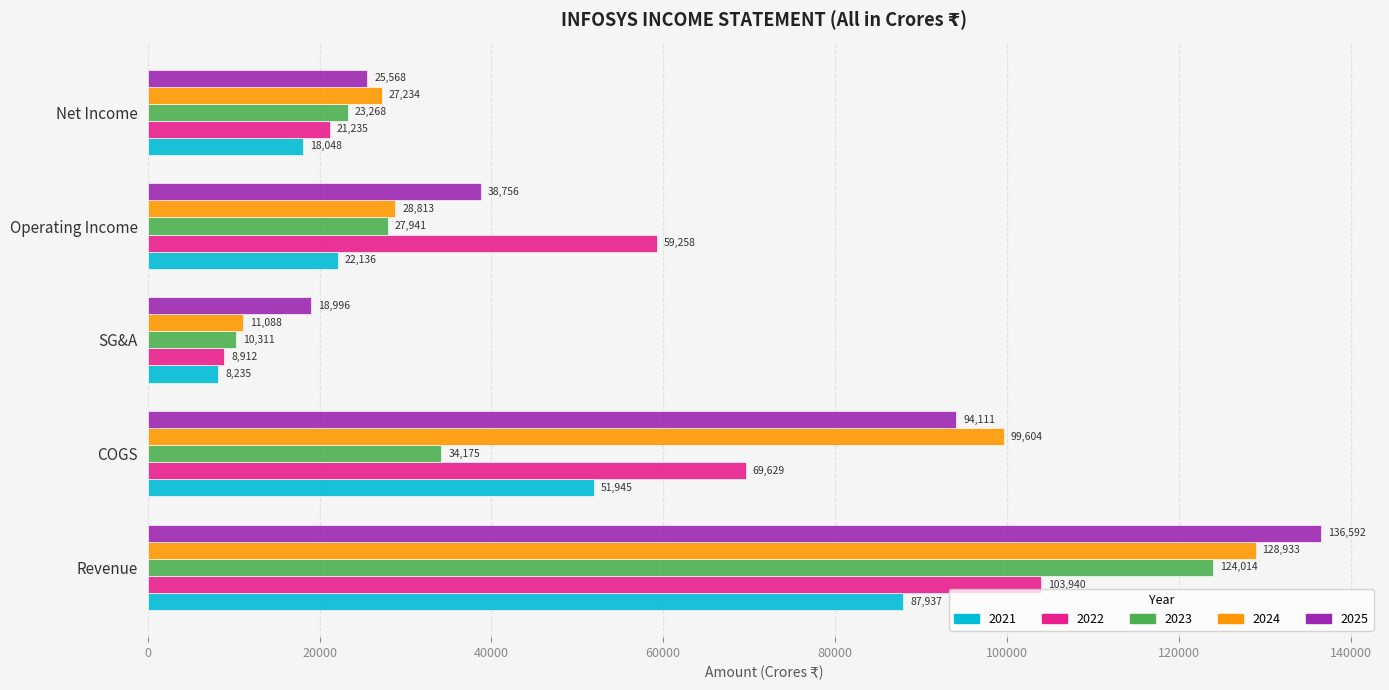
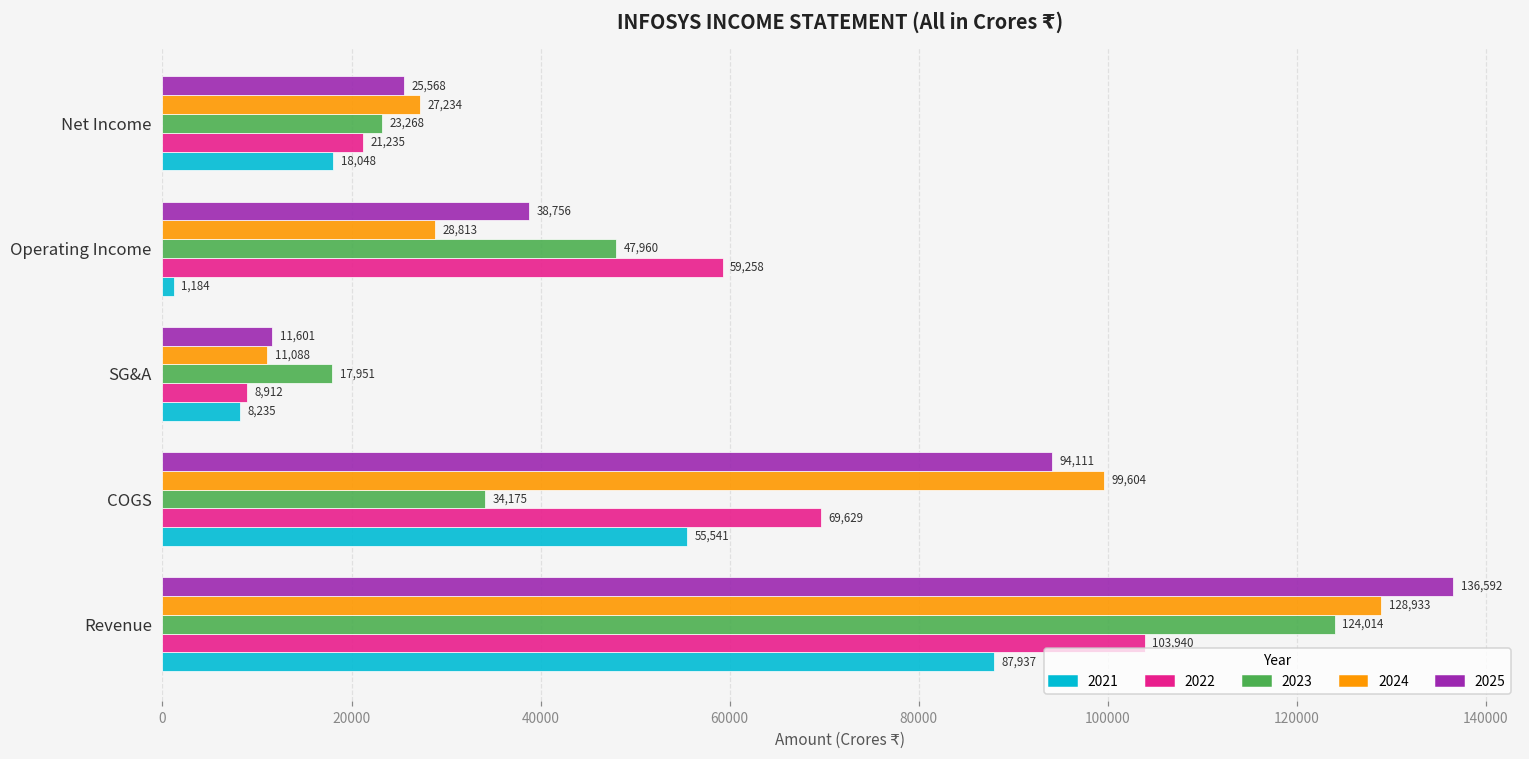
  {
    "2021": {
      "Net Income": "18,048",
-     "Operating Income": "22,136",
+     "Operating Income": "1,184",
      "SG&A": "8,235",
-     "COGS": "51,945",
+     "COGS": "55,541",
      "Revenue": "87,937"
    },
    "2022": {
      "Net Income": "21,235",
      "Operating Income": "59,258",
      "SG&A": "8,912",
      "COGS": "69,629"
    },
    "2023": {
      "Net Income": "23,268",
-     "Operating Income": "27,941",
-     "SG&A": "10,311",
+     "Operating Income": "47,960",
+     "SG&A": "17,951",
      "COGS": "34,175",
      "Revenue": "124,014"
    },
    "2024": {
      "Net Income": "27,234",
      "Operating Income": "28,813",
      "SG&A": "11,088",
      "COGS": "99,604",
      "Revenue": "128,933"
    },
    "2025": {
      "Net Income": "25,568",
      "Operating Income": "38,756",
-     "SG&A": "18,996",
+     "SG&A": "11,601",
      "COGS": "94,111",
      "Revenue": "136,592"
    }
  }
